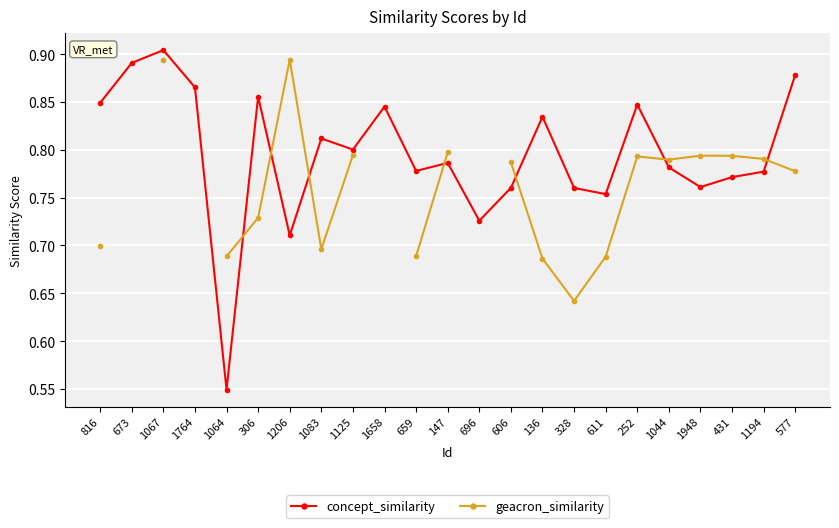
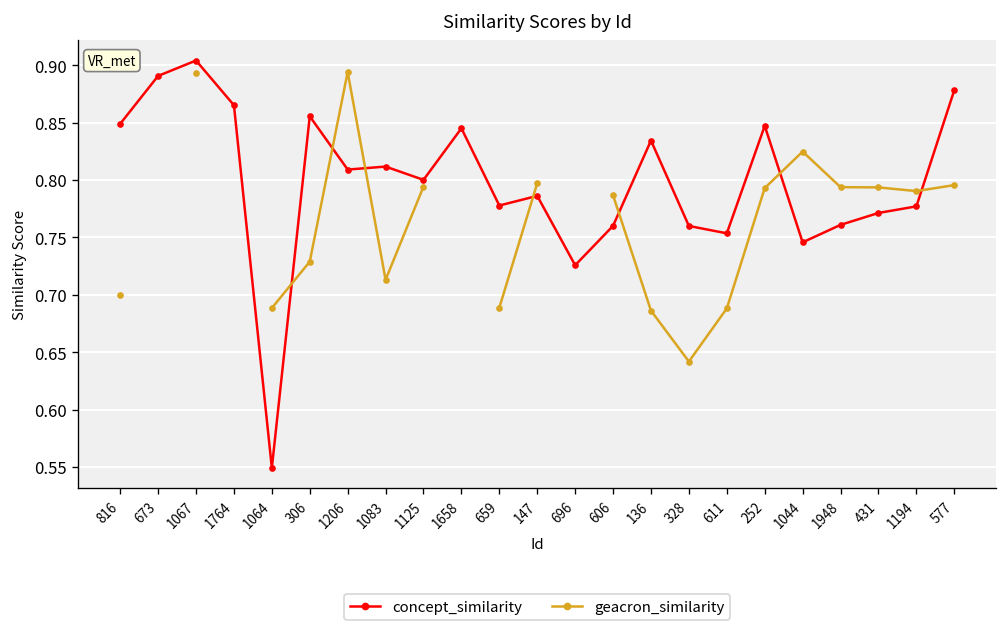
  {
    "concept_similarity": {
      "816": 0.85,
      "673": 0.89,
      "1067": 0.90,
      "1764": 0.87,
      "1064": 0.55,
      "306": 0.86,
-     "1206": 0.71,
+     "1206": 0.81,
      "1083": 0.81,
      "1125": 0.80,
      "1658": 0.85,
      "659": 0.78,
      "147": 0.79,
      "696": 0.73,
      "606": 0.76,
      "136": 0.83,
      "328": 0.76,
      "611": 0.75,
      "252": 0.85,
-     "1044": 0.78,
+     "1044": 0.75,
      "1948": 0.76,
      "431": 0.77,
      "1194": 0.78,
      "577": 0.88
    },
    "geacron_similarity": {
      "816": 0.70,
      "1067": 0.89,
      "1064": 0.69,
      "306": 0.73,
      "1206": 0.89,
-     "1083": 0.70,
+     "1083": 0.71,
      "1125": 0.79,
      "659": 0.69,
      "147": 0.80,
      "606": 0.79,
      "136": 0.69,
      "328": 0.64,
      "611": 0.69,
      "252": 0.79,
-     "1044": 0.79,
+     "1044": 0.82,
      "1948": 0.79,
      "431": 0.79,
      "1194": 0.79,
-     "577": 0.78
+     "577": 0.80
    }
  }
